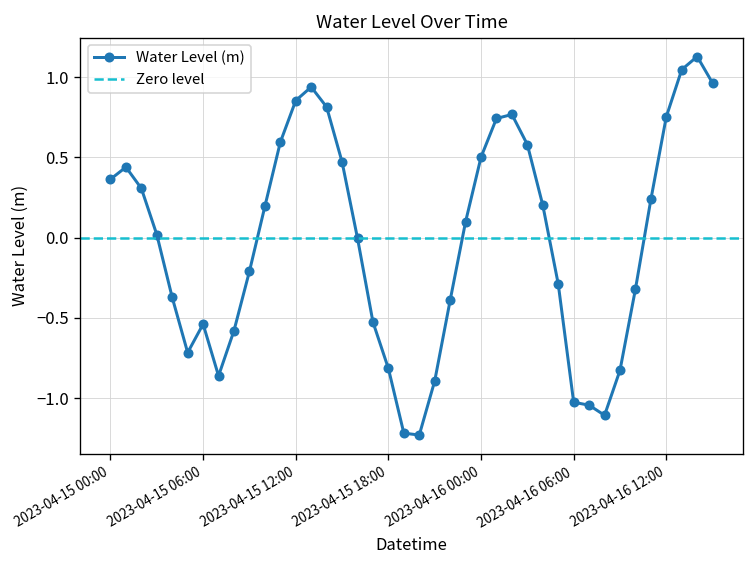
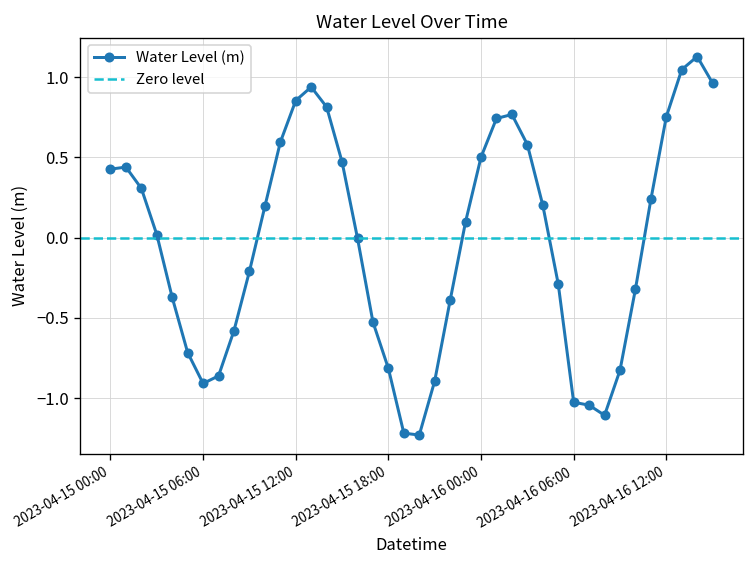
  {
-   "2023-04-15 00:00": 0.36,
-   "2023-04-15 06:00": -0.54,
+   "2023-04-15 00:00": 0.43,
+   "2023-04-15 06:00": -0.91,
    "2023-04-15 12:00": 0.85,
    "2023-04-15 18:00": -0.82,
    "2023-04-16 00:00": 0.50,
    "2023-04-16 06:00": -1.03,
    "2023-04-16 12:00": 0.75
  }
